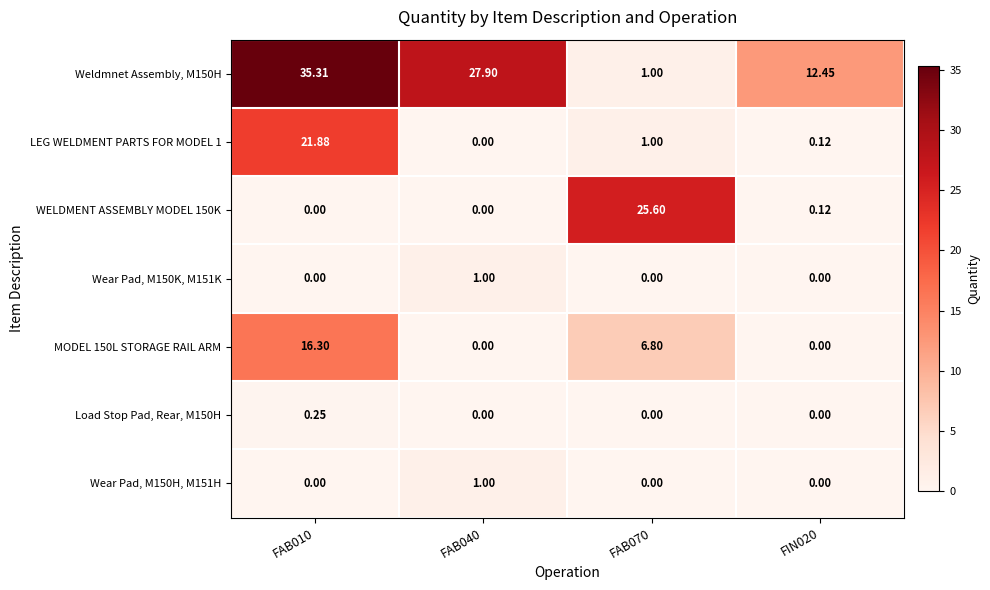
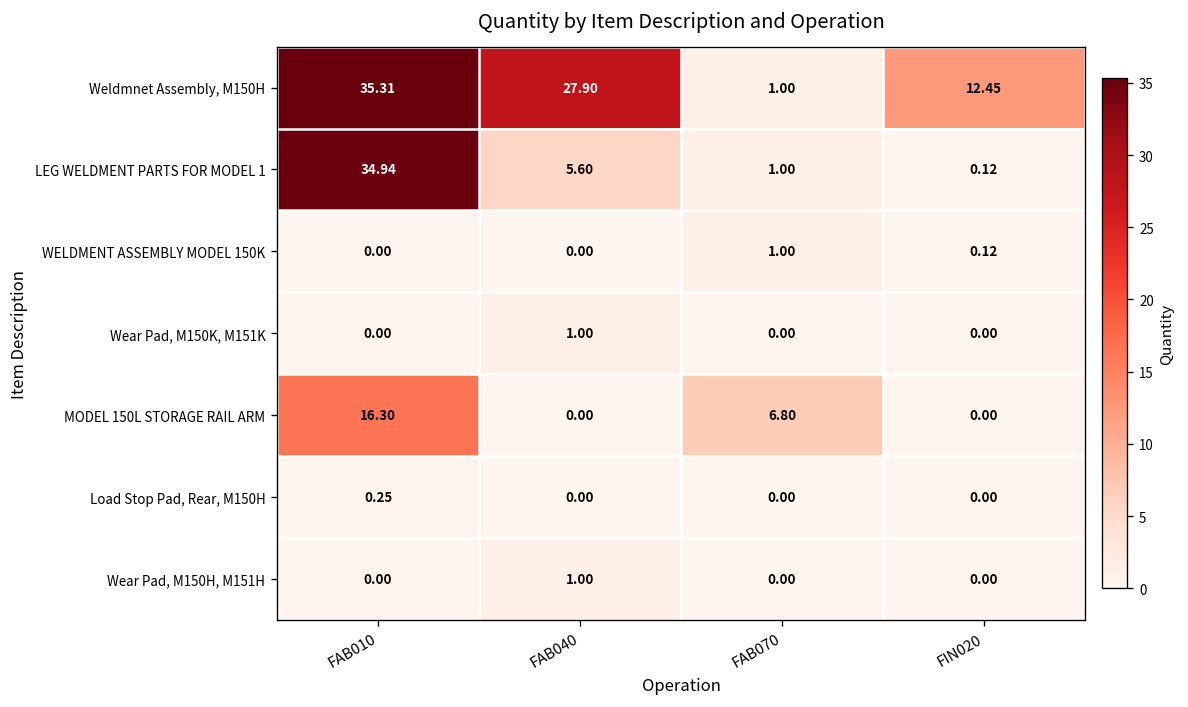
  {
    "Weldmnet Assembly, M150H": {
      "FAB010": 35.31,
      "FAB040": 27.90,
      "FAB070": 1.00,
      "FIN020": 12.45
    },
    "LEG WELDMENT PARTS FOR MODEL 1": {
-     "FAB010": 21.88,
-     "FAB040": 0.00,
+     "FAB010": 34.94,
+     "FAB040": 5.60,
      "FAB070": 1.00,
      "FIN020": 0.12
    },
    "WELDMENT ASSEMBLY MODEL 150K": {
      "FAB010": 0.00,
      "FAB040": 0.00,
-     "FAB070": 25.60,
+     "FAB070": 1.00,
      "FIN020": 0.12
    },
    "Wear Pad, M150K, M151K": {
      "FAB010": 0.00,
      "FAB040": 1.00,
      "FAB070": 0.00,
      "FIN020": 0.00
    },
    "MODEL 150L STORAGE RAIL ARM": {
      "FAB010": 16.30,
      "FAB040": 0.00,
      "FAB070": 6.80,
      "FIN020": 0.00
    },
    "Load Stop Pad, Rear, M150H": {
      "FAB010": 0.25,
      "FAB040": 0.00,
      "FAB070": 0.00,
      "FIN020": 0.00
    },
    "Wear Pad, M150H, M151H": {
      "FAB010": 0.00,
      "FAB040": 1.00,
      "FAB070": 0.00,
      "FIN020": 0.00
    }
  }
